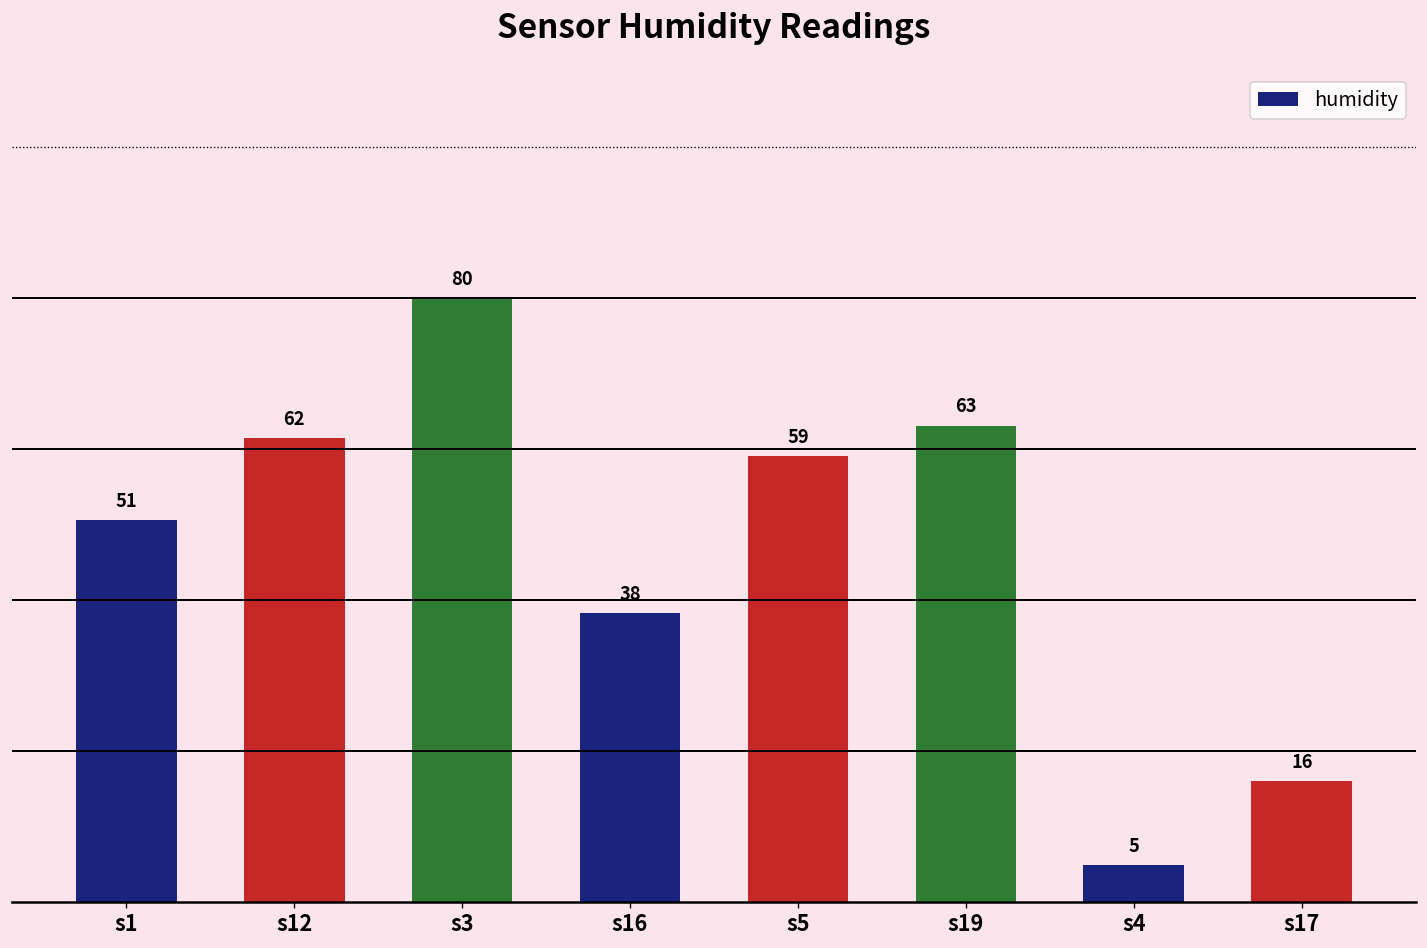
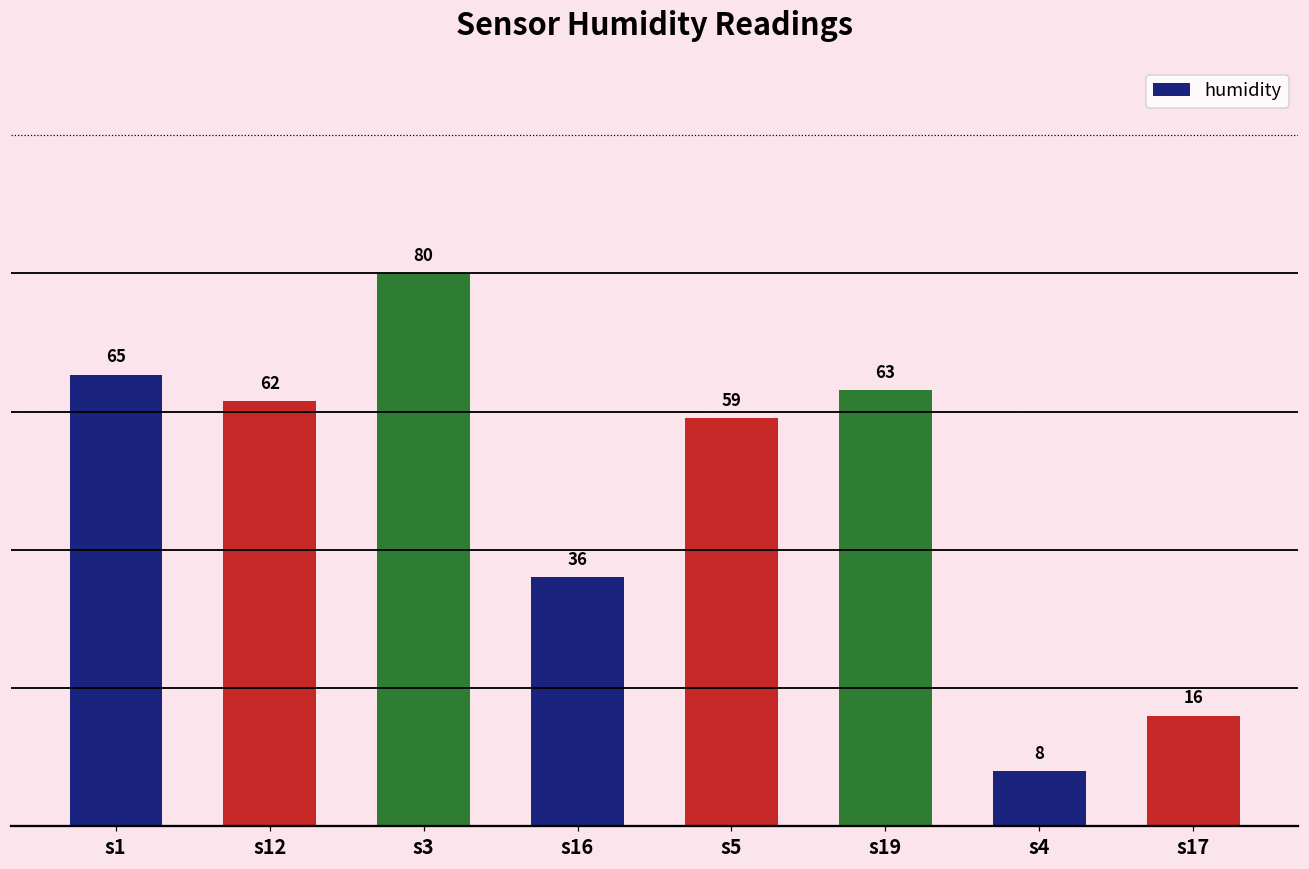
  {
-   "s1": 51,
+   "s1": 65,
    "s12": 62,
    "s3": 80,
-   "s16": 38,
+   "s16": 36,
    "s5": 59,
    "s19": 63,
-   "s4": 5,
+   "s4": 8,
    "s17": 16
  }
